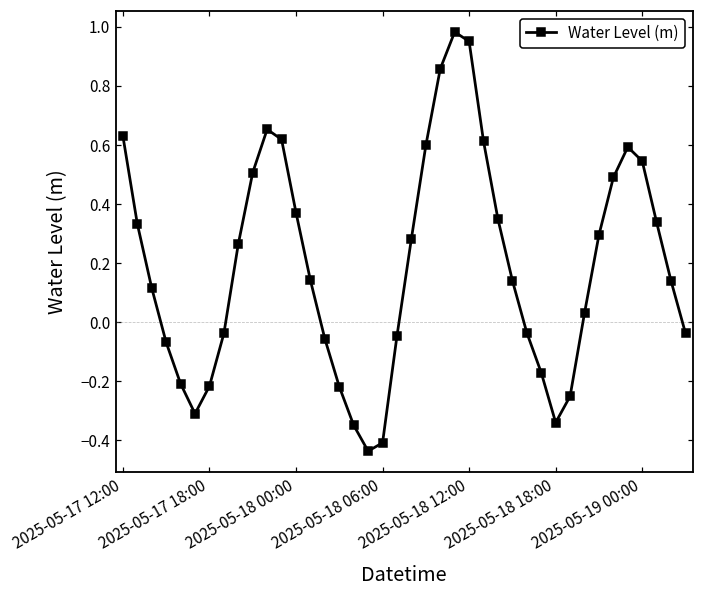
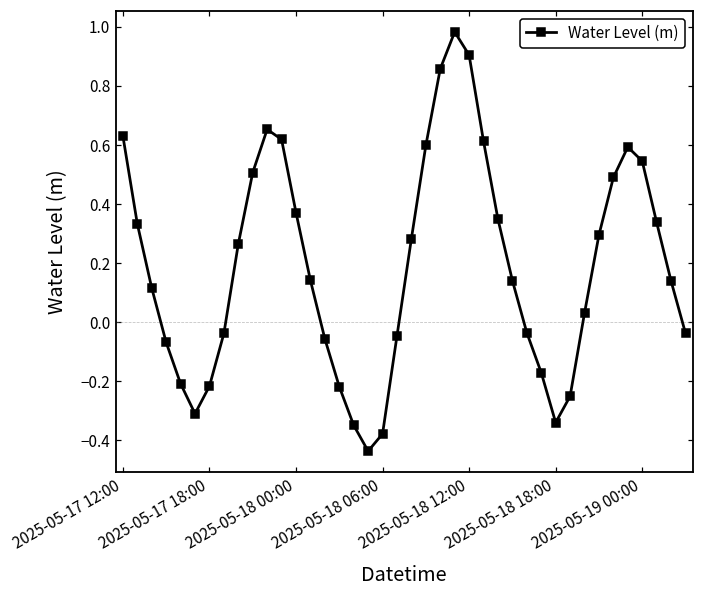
  {
    "2025-05-17 12:00": 0.63,
    "2025-05-17 18:00": -0.22,
    "2025-05-18 00:00": 0.37,
-   "2025-05-18 06:00": -0.41,
-   "2025-05-18 12:00": 0.95,
+   "2025-05-18 06:00": -0.38,
+   "2025-05-18 12:00": 0.90,
    "2025-05-18 18:00": -0.34,
    "2025-05-19 00:00": 0.55
  }
